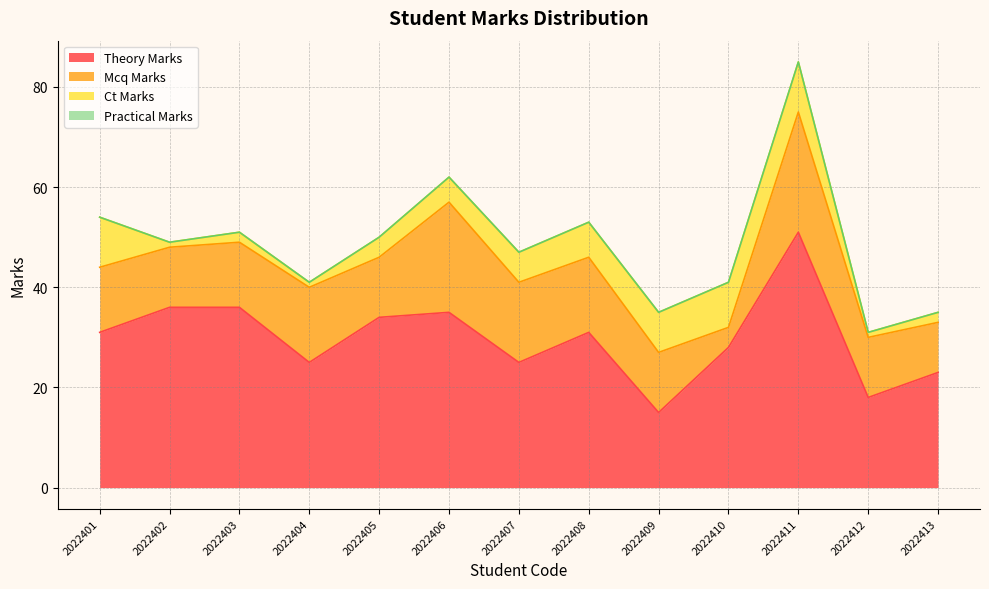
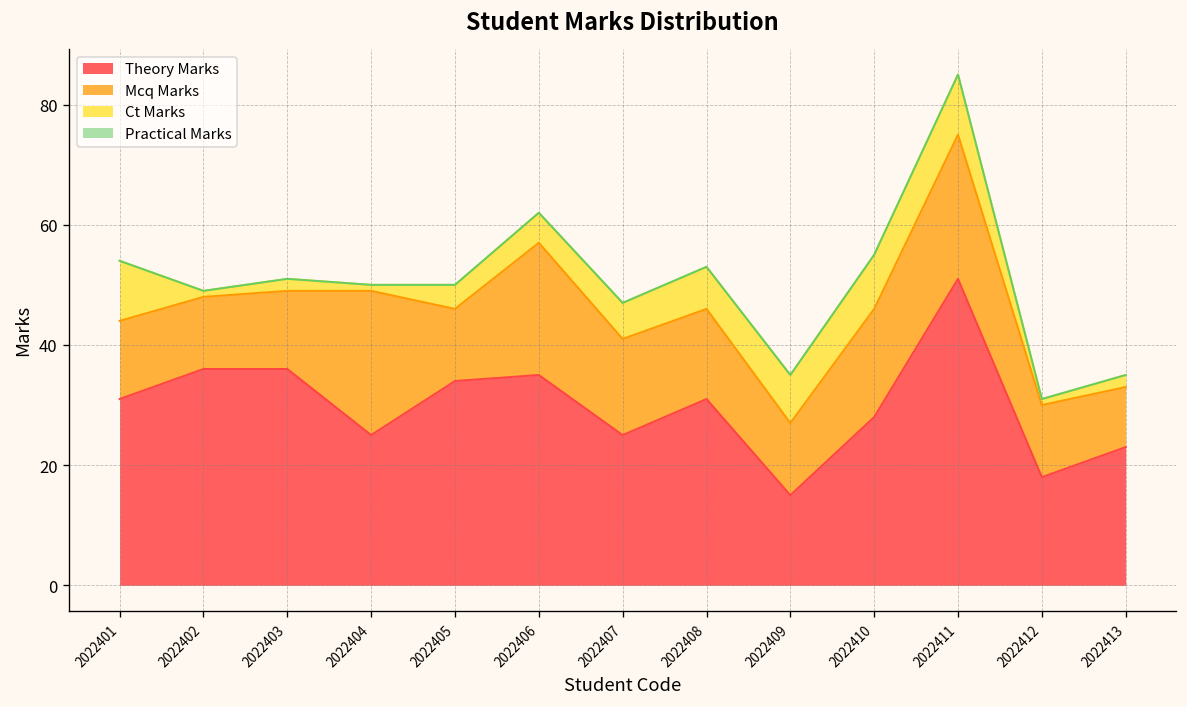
  {
    "Theory Marks": {
      "2022401": 31,
      "2022402": 36,
      "2022403": 36,
      "2022404": 25,
      "2022405": 34,
      "2022406": 35,
      "2022407": 25,
      "2022408": 31,
      "2022409": 15,
      "2022410": 28,
      "2022411": 51,
      "2022412": 18,
      "2022413": 23
    },
    "Mcq Marks": {
      "2022401": 13,
      "2022402": 12,
      "2022403": 13,
-     "2022404": 15,
+     "2022404": 24,
      "2022405": 12,
      "2022406": 22,
      "2022407": 16,
      "2022408": 15,
      "2022409": 12,
-     "2022410": 4,
+     "2022410": 18,
      "2022411": 24,
      "2022412": 12,
      "2022413": 10
    }
  }
